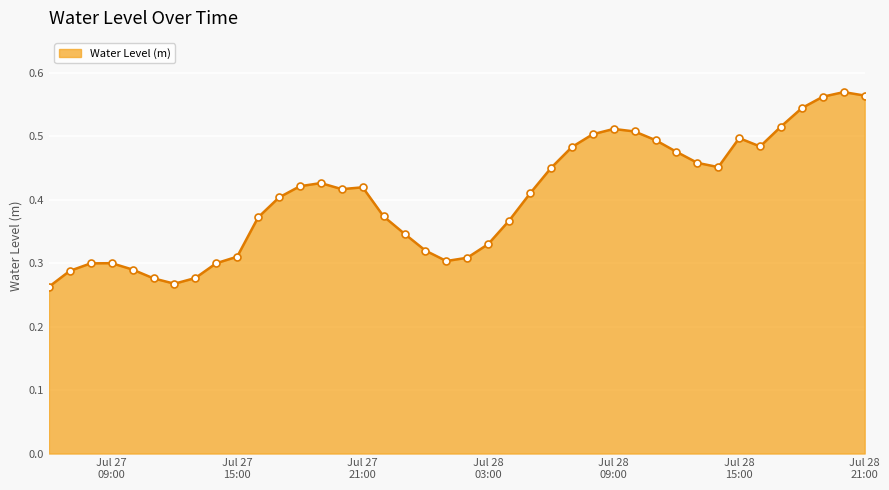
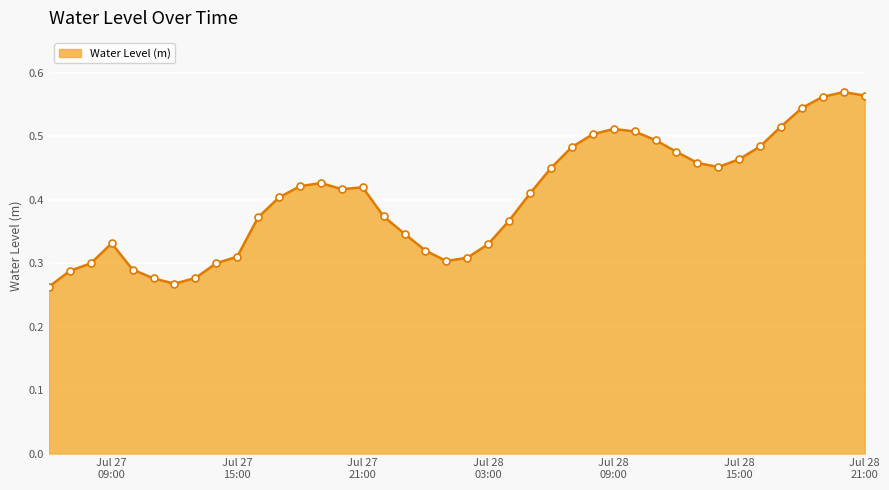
  {
-   "Jul 27 09:00": 0.30,
+   "Jul 27 09:00": 0.33,
    "Jul 27 15:00": 0.31,
    "Jul 27 21:00": 0.42,
    "Jul 28 03:00": 0.33,
    "Jul 28 09:00": 0.51,
-   "Jul 28 15:00": 0.50,
+   "Jul 28 15:00": 0.46,
    "Jul 28 21:00": 0.56
  }
